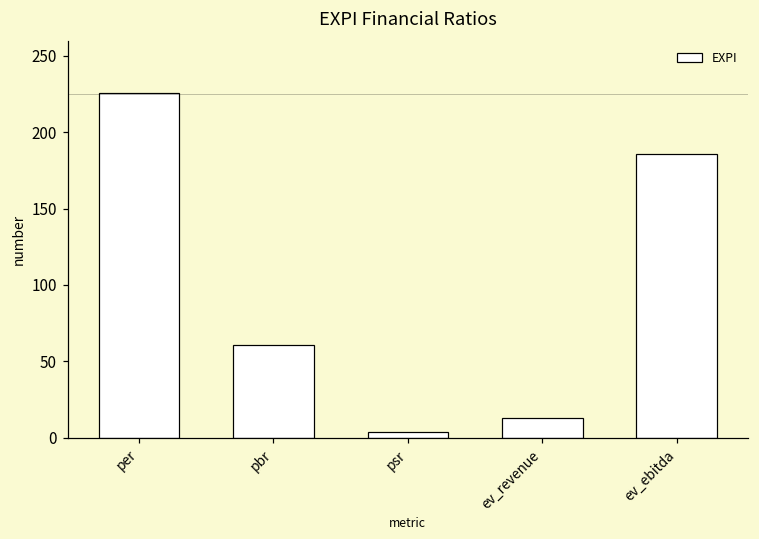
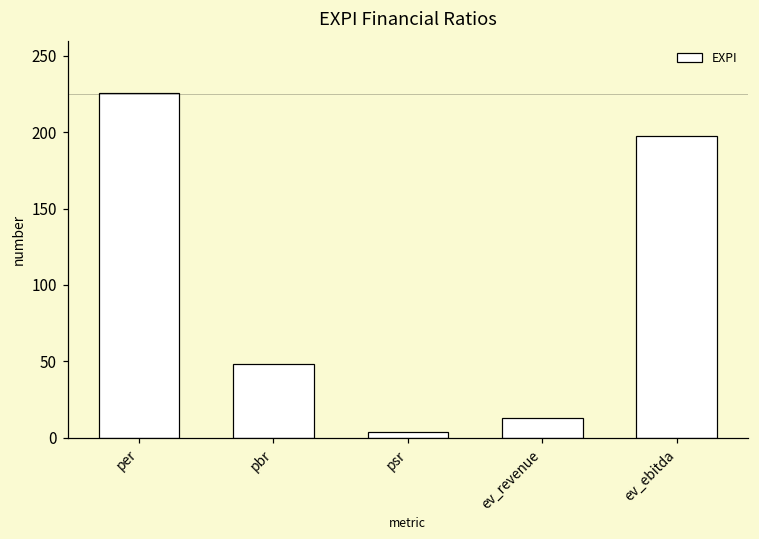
  {
    "per": 226,
-   "pbr": 61,
+   "pbr": 48,
    "psr": 4,
    "ev_revenue": 13,
-   "ev_ebitda": 186
+   "ev_ebitda": 197
  }
